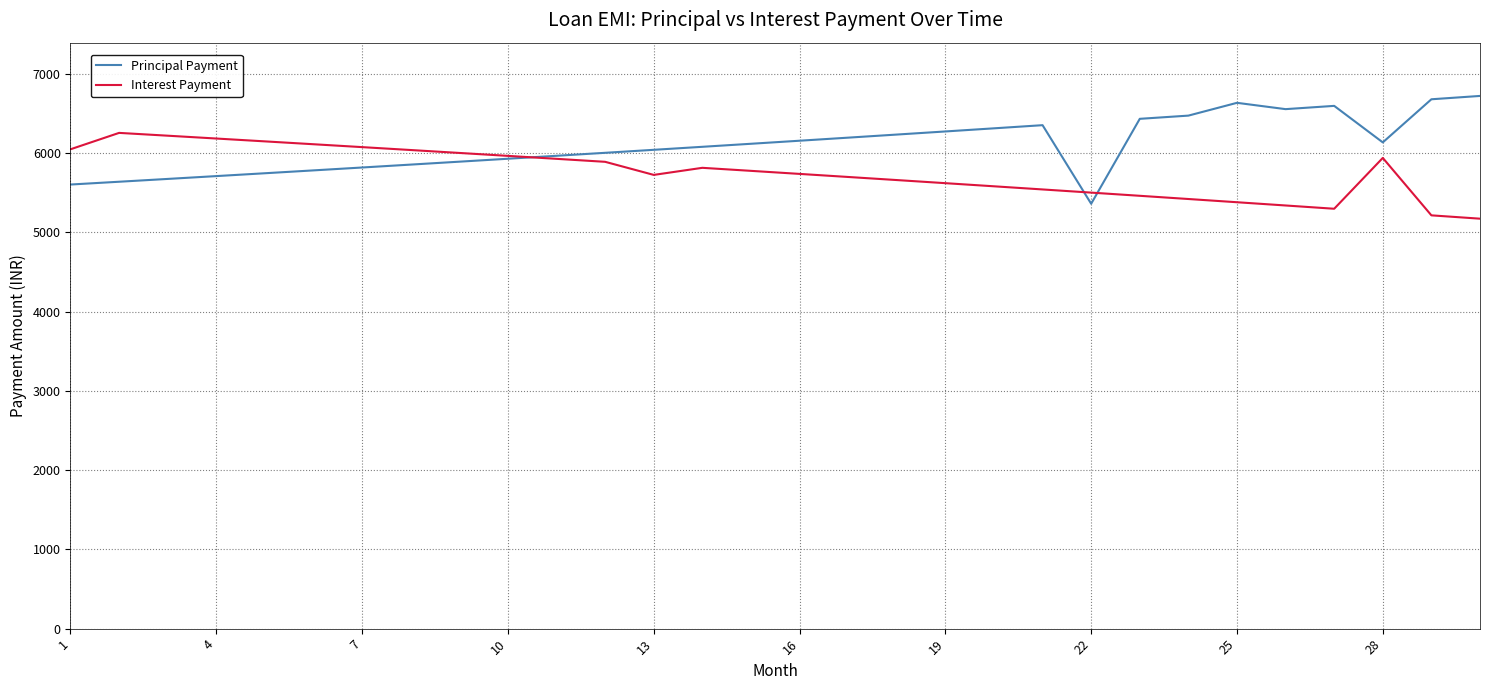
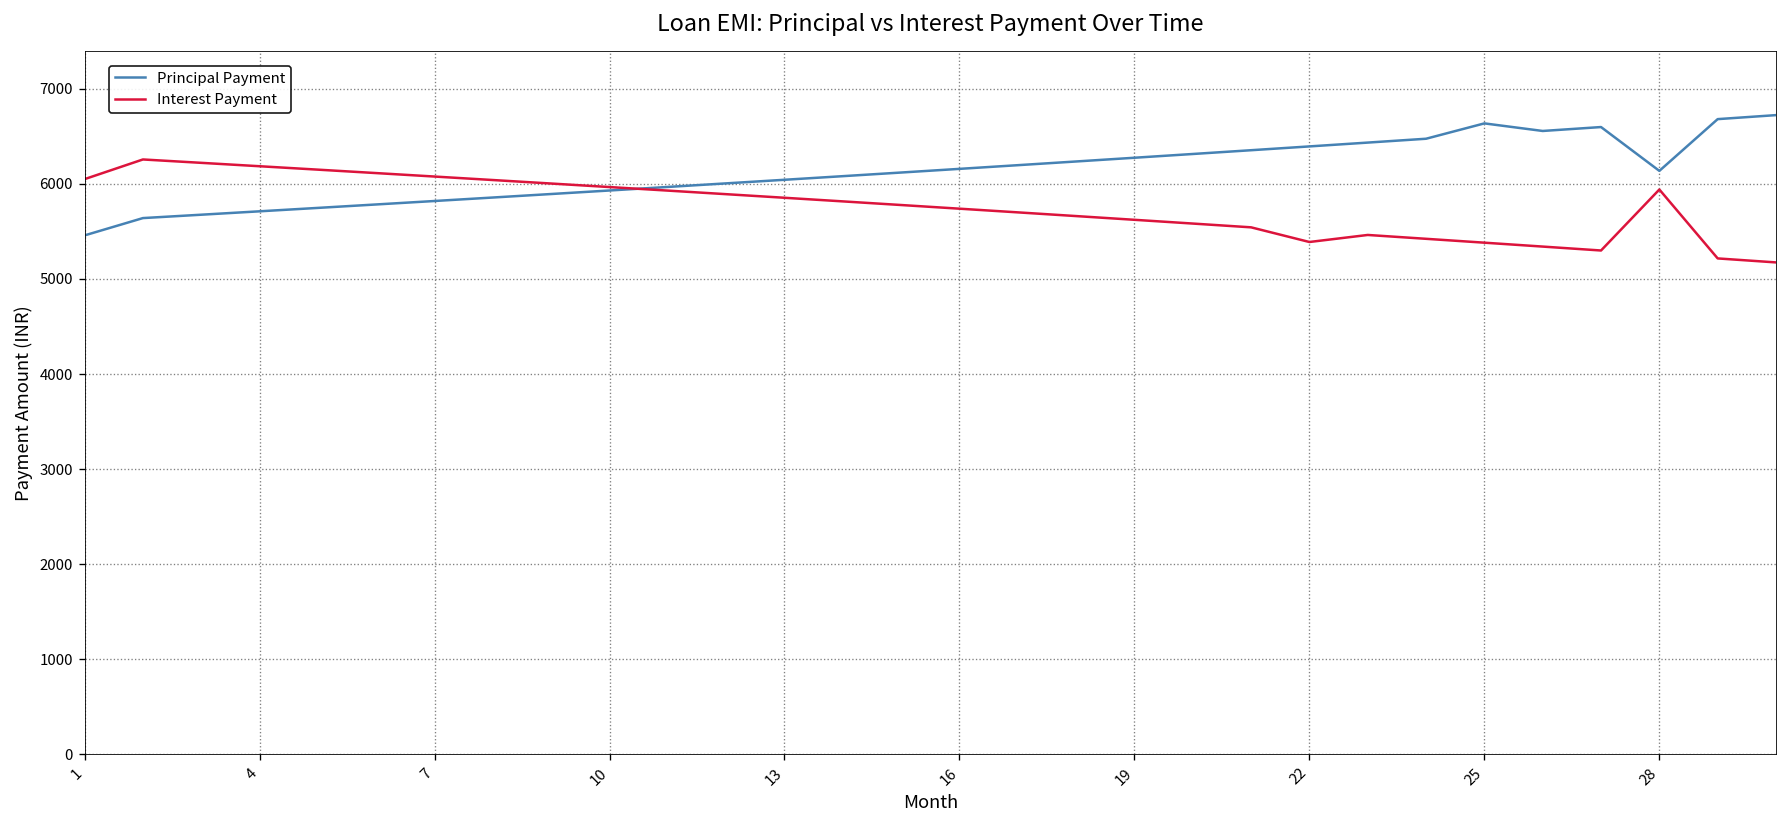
  {
    "Principal Payment": {
-     "1": 5600,
+     "1": 5500,
      "4": 5700,
      "7": 5800,
      "10": 5900,
      "13": 6000,
      "16": 6200,
      "19": 6300,
-     "22": 5400,
+     "22": 6400,
      "25": 6600,
      "28": 6100
    },
    "Interest Payment": {
      "1": 6000,
      "4": 6200,
      "7": 6100,
      "10": 6000,
-     "13": 5700,
+     "13": 5900,
      "16": 5700,
      "19": 5600,
-     "22": 5500,
+     "22": 5400,
      "25": 5400,
      "28": 5900
    }
  }
